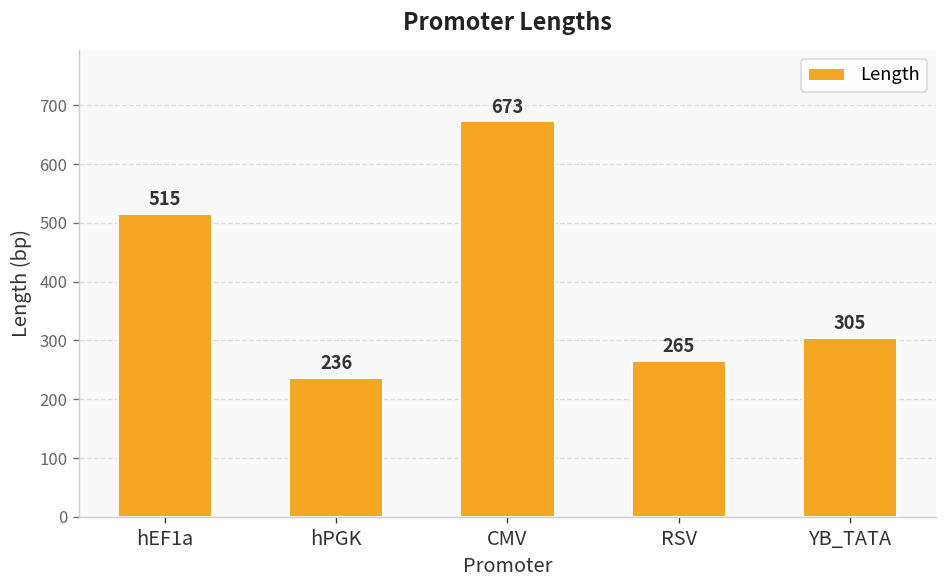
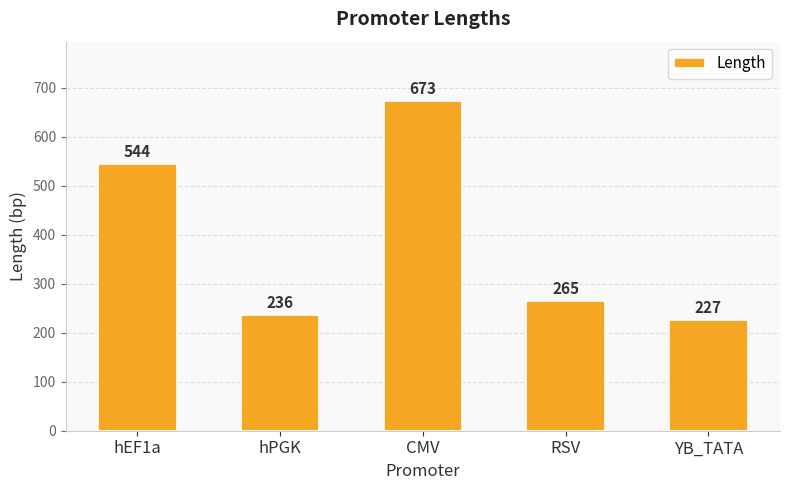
  {
-   "hEF1a": 515,
+   "hEF1a": 544,
    "hPGK": 236,
    "CMV": 673,
    "RSV": 265,
-   "YB_TATA": 305
+   "YB_TATA": 227
  }
